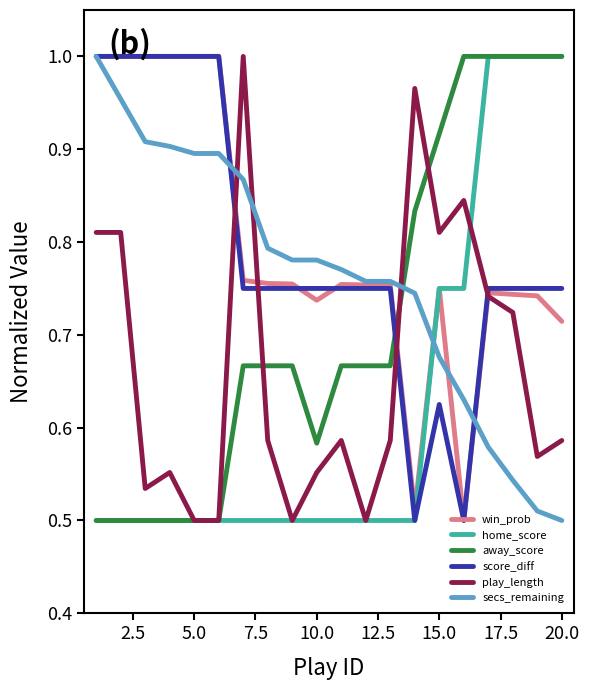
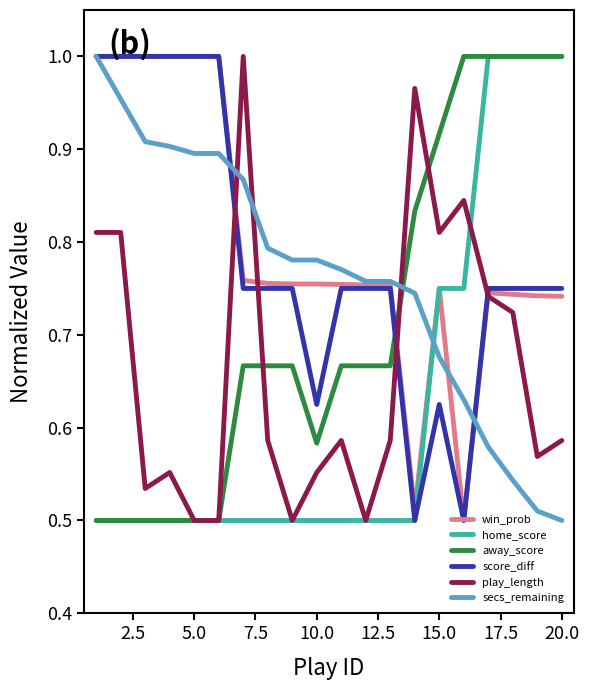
  {
    "win_prob": {
-     "10.0": 0.74,
-     "20.0": 0.71
+     "10.0": 0.75,
+     "20.0": 0.74
    },
    "away_score": {
      "10.0": 0.58,
      "15.0": 0.92
    },
    "score_diff": {
-     "10.0": 0.75,
+     "10.0": 0.63,
      "15.0": 0.63,
      "20.0": 0.75
    },
    "play_length": {
      "10.0": 0.55,
      "15.0": 0.81,
      "20.0": 0.59
    }
  }
